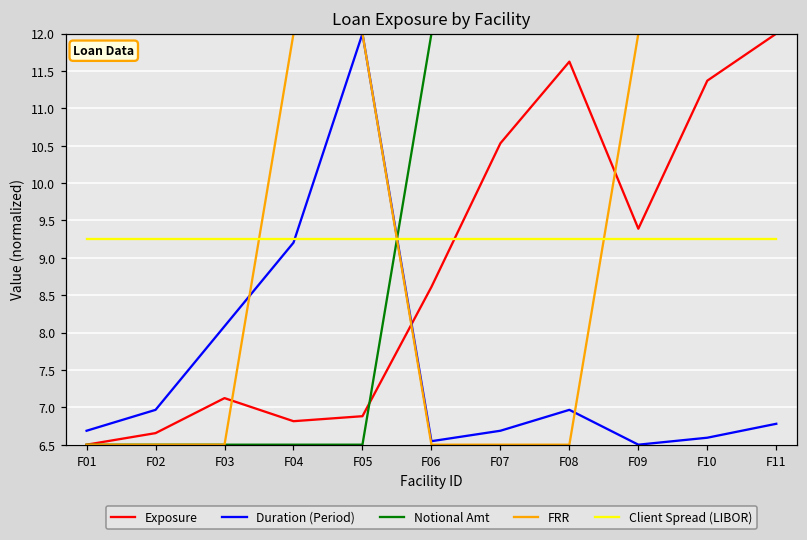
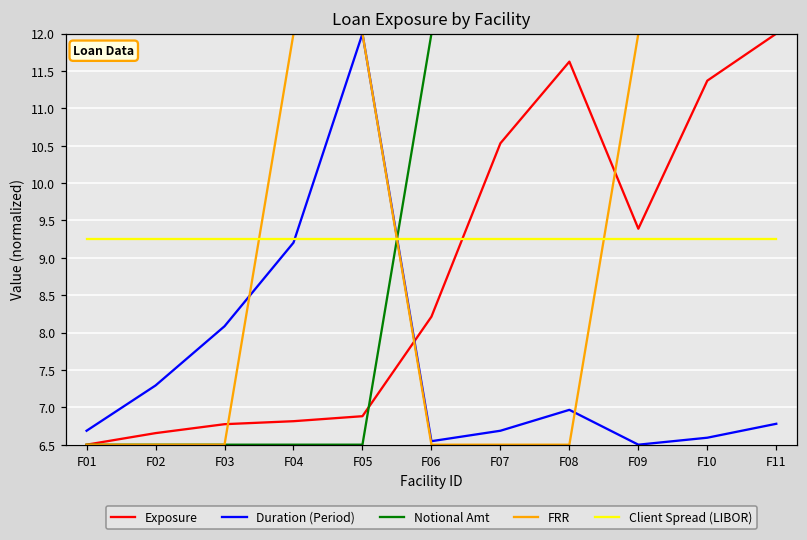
  {
    "Exposure": {
      "F02": 6.7,
-     "F03": 7.1,
+     "F03": 6.8,
      "F04": 6.8,
      "F05": 6.9,
-     "F06": 8.6,
+     "F06": 8.2,
      "F07": 10.5,
      "F08": 11.6,
      "F09": 9.4,
      "F10": 11.4
    },
    "Duration (Period)": {
      "F01": 6.7,
-     "F02": 7.0,
+     "F02": 7.3,
      "F03": 8.1,
      "F04": 9.2,
      "F06": 6.5,
      "F07": 6.7,
      "F08": 7.0,
      "F09": 6.5,
      "F10": 6.6,
      "F11": 6.8
    },
    "Notional Amt": {
      "F04": 6.5,
      "F05": 6.5,
      "F06": 12.0,
      "F07": 12.0,
      "F08": 12.0
    },
    "FRR": {
      "F04": 12.0,
      "F06": 6.5,
      "F07": 6.5,
      "F08": 6.5
    },
    "Client Spread (LIBOR)": {
      "F01": 9.3,
      "F02": 9.3,
      "F03": 9.3,
      "F04": 9.3,
      "F05": 9.3,
      "F06": 9.3,
      "F07": 9.3,
      "F08": 9.3,
      "F09": 9.3,
      "F10": 9.3,
      "F11": 9.3
    }
  }
